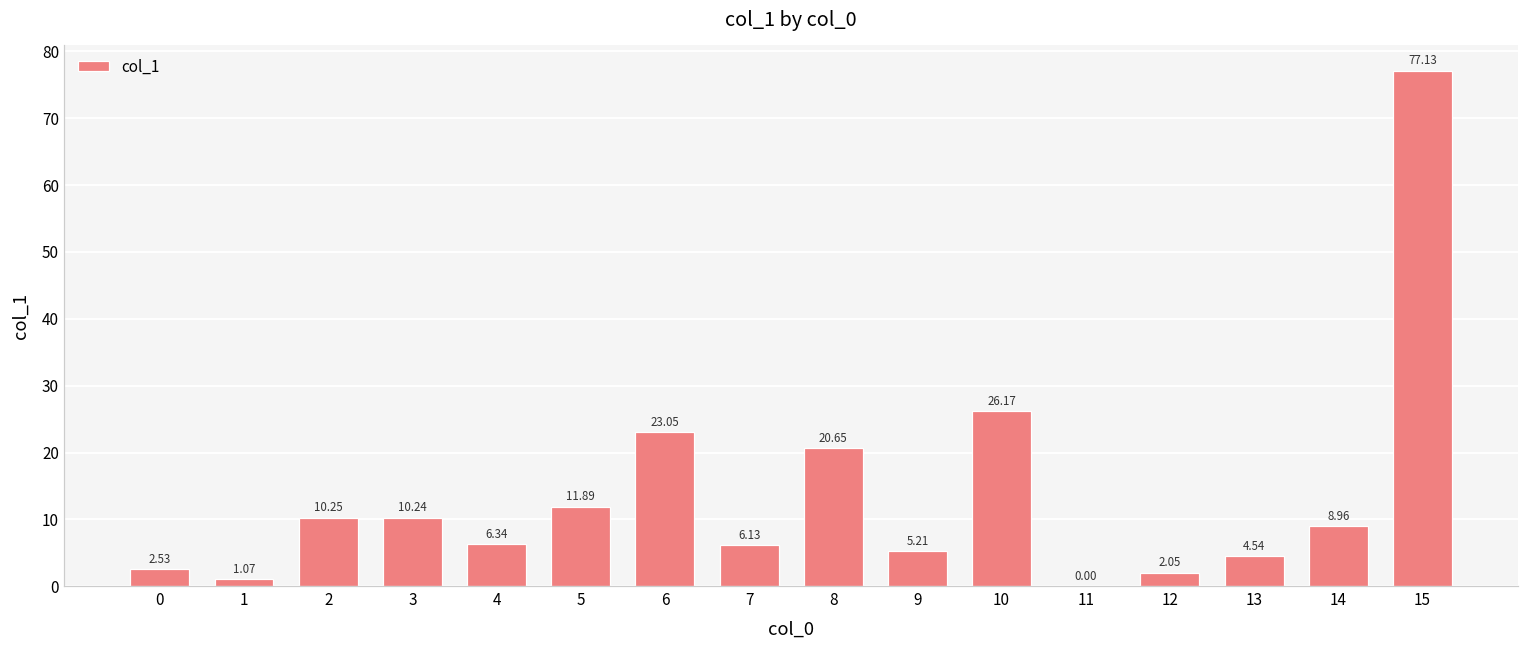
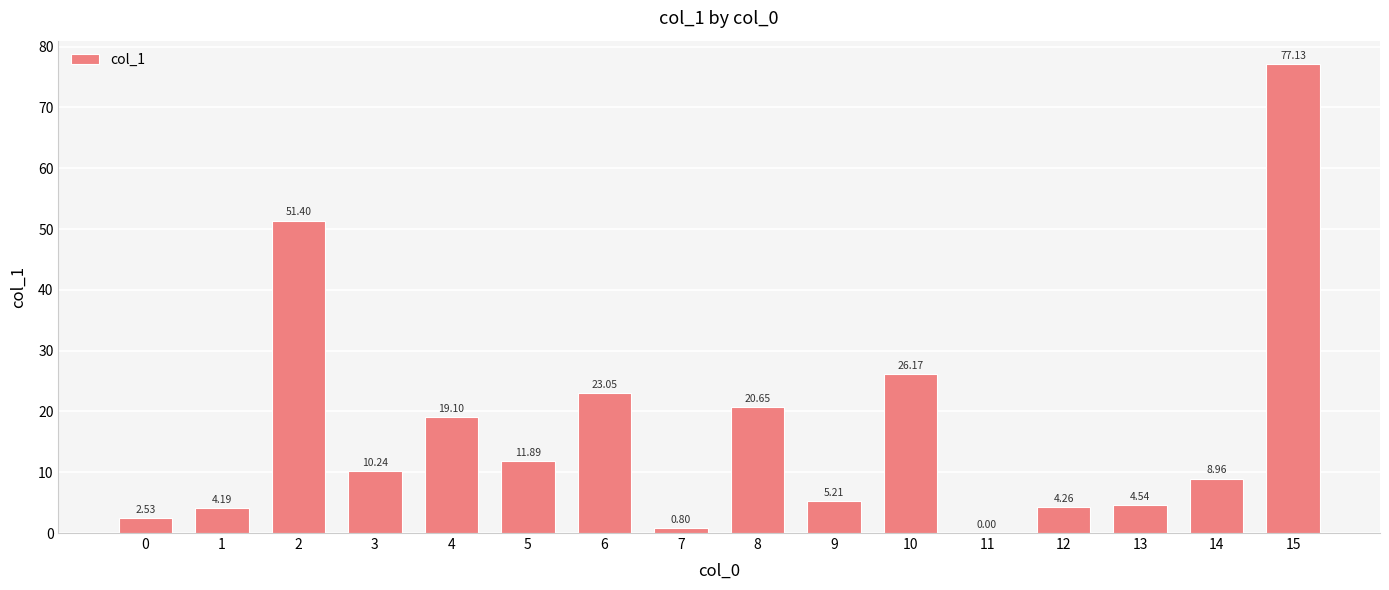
  {
    "0": 2.53,
-   "1": 1.07,
-   "2": 10.25,
+   "1": 4.19,
+   "2": 51.40,
    "3": 10.24,
-   "4": 6.34,
+   "4": 19.10,
    "5": 11.89,
    "6": 23.05,
-   "7": 6.13,
+   "7": 0.80,
    "8": 20.65,
    "9": 5.21,
    "10": 26.17,
    "11": 0.00,
-   "12": 2.05,
+   "12": 4.26,
    "13": 4.54,
    "14": 8.96,
    "15": 77.13
  }
